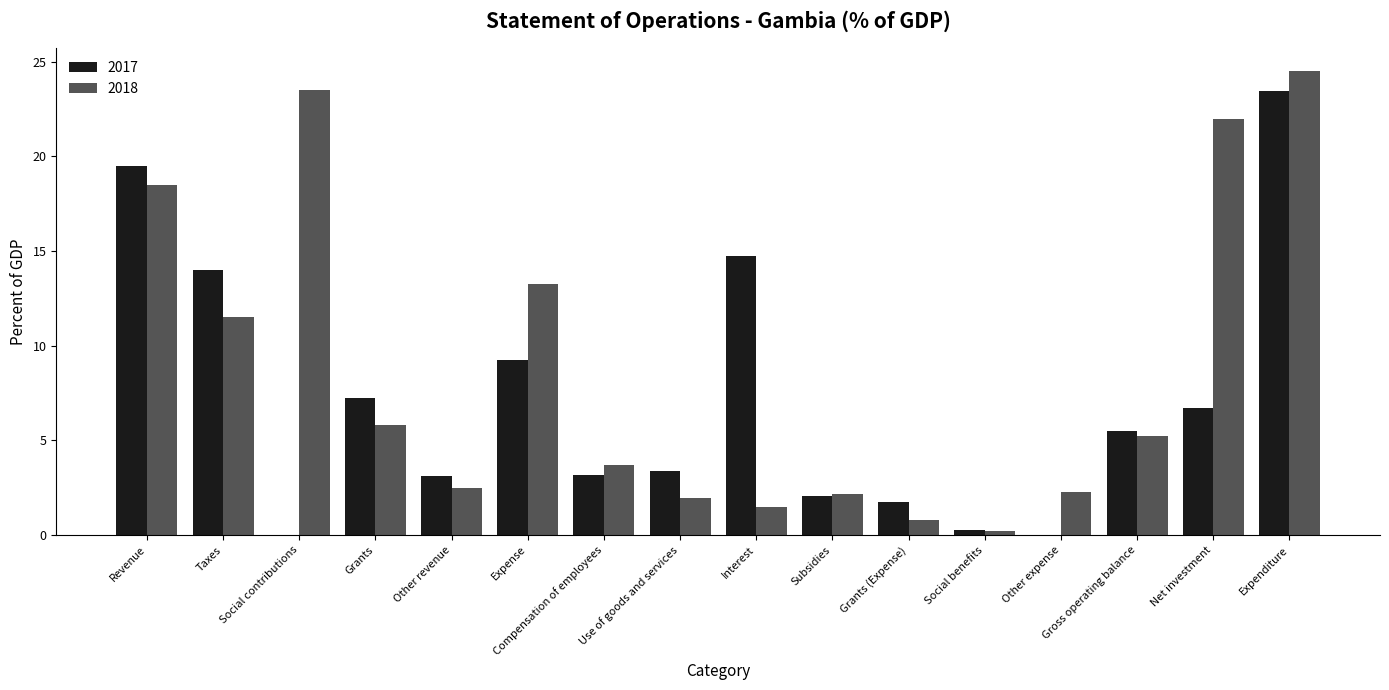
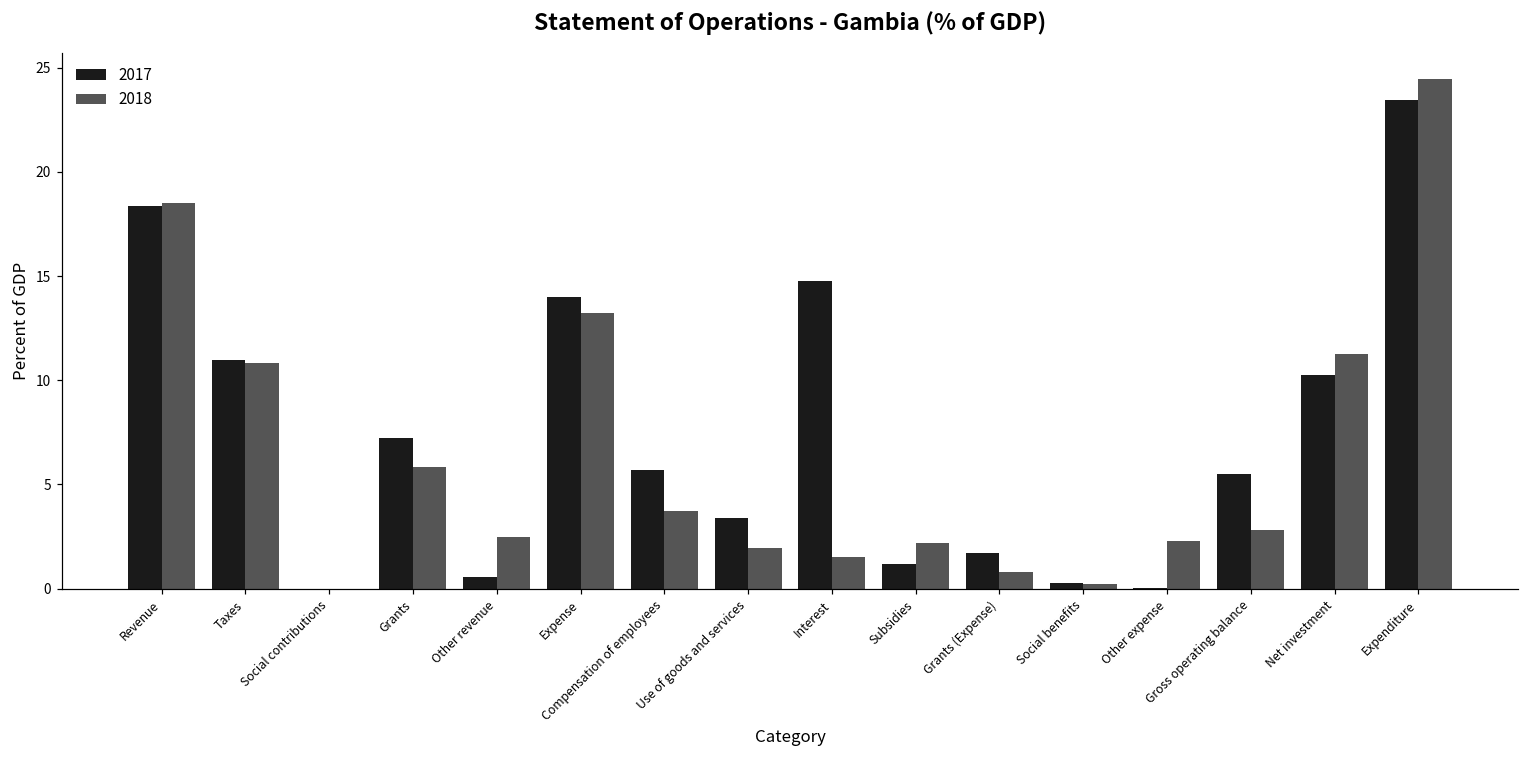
  {
    "2017": {
-     "Revenue": 19.5,
-     "Taxes": 14.0,
+     "Revenue": 18.4,
+     "Taxes": 11.0,
      "Social contributions": 0.0,
      "Grants": 7.2,
-     "Other revenue": 3.1,
-     "Expense": 9.3,
-     "Compensation of employees": 3.2,
+     "Other revenue": 0.5,
+     "Expense": 14.0,
+     "Compensation of employees": 5.7,
      "Use of goods and services": 3.4,
      "Interest": 14.7,
-     "Subsidies": 2.1,
+     "Subsidies": 1.2,
      "Grants (Expense)": 1.7,
      "Social benefits": 0.3,
      "Gross operating balance": 5.5,
-     "Net investment": 6.7,
+     "Net investment": 10.3,
      "Expenditure": 23.4
    },
    "2018": {
      "Revenue": 18.5,
-     "Taxes": 11.5,
-     "Social contributions": 23.5,
+     "Taxes": 10.8,
+     "Social contributions": 0.0,
      "Grants": 5.8,
      "Other revenue": 2.5,
      "Expense": 13.2,
      "Compensation of employees": 3.7,
      "Use of goods and services": 1.9,
      "Interest": 1.5,
      "Subsidies": 2.2,
      "Grants (Expense)": 0.8,
      "Social benefits": 0.2,
      "Other expense": 2.3,
-     "Gross operating balance": 5.3,
-     "Net investment": 22.0,
+     "Gross operating balance": 2.8,
+     "Net investment": 11.2,
      "Expenditure": 24.5
    }
  }
